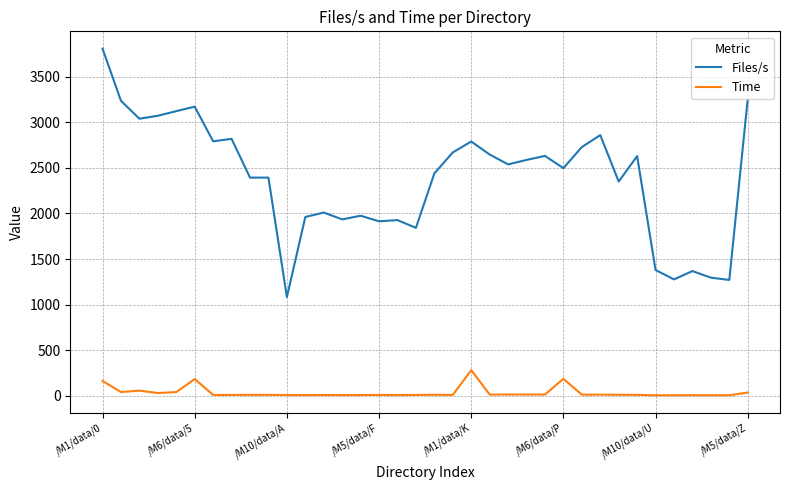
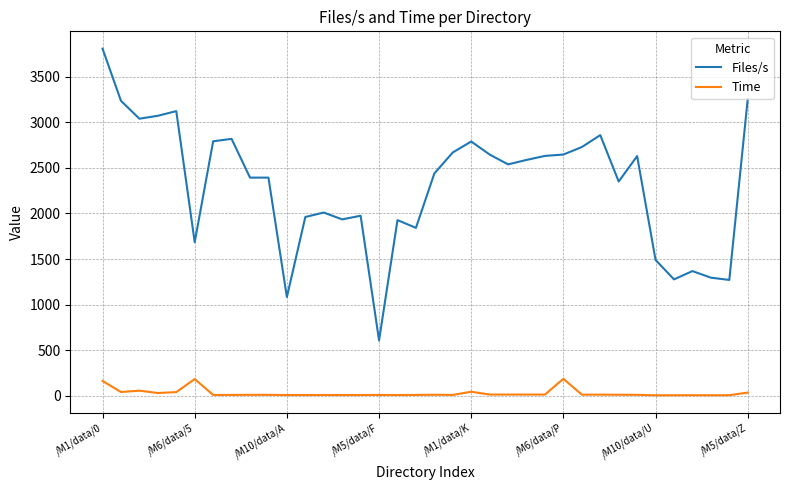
  {
    "Files/s": {
      "/M1/data/0": 3800,
-     "/M6/data/5": 3200,
+     "/M6/data/5": 1700,
      "/M10/data/A": 1100,
-     "/M5/data/F": 1900,
+     "/M5/data/F": 600,
      "/M1/data/K": 2800,
-     "/M6/data/P": 2500,
-     "/M10/data/U": 1400
+     "/M6/data/P": 2600,
+     "/M10/data/U": 1500
    },
    "Time": {
      "/M1/data/0": 200,
      "/M6/data/5": 200,
      "/M10/data/A": 0,
      "/M5/data/F": 0,
-     "/M1/data/K": 300,
+     "/M1/data/K": 0,
      "/M6/data/P": 200,
      "/M10/data/U": 0,
      "/M5/data/Z": 0
    }
  }
